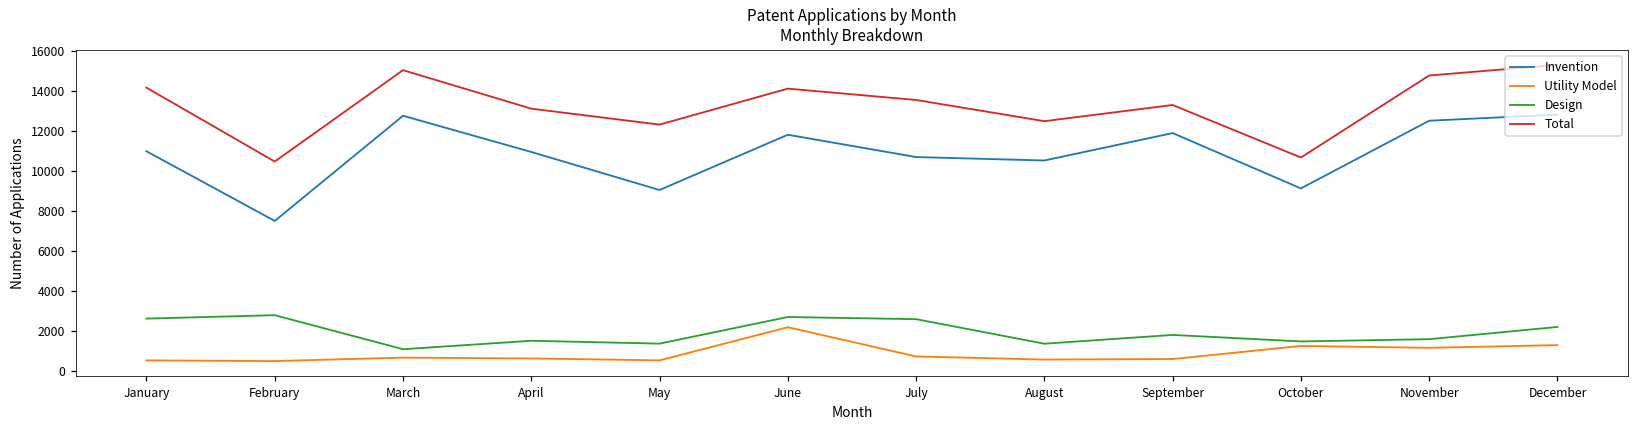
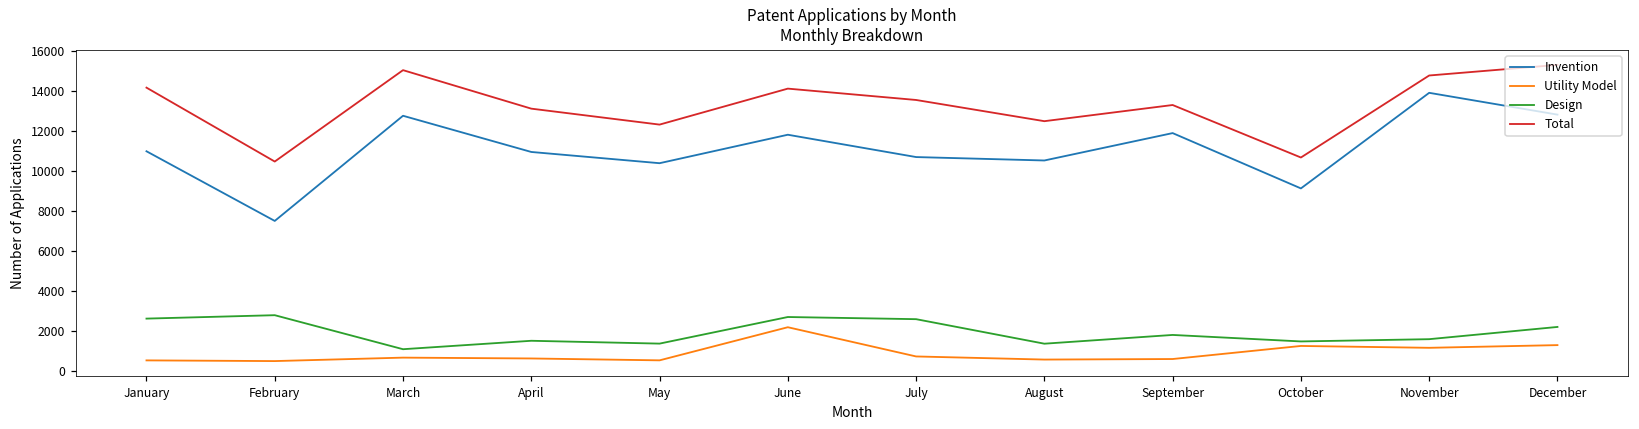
  {
    "Invention": {
      "January": 11000,
      "February": 7500,
      "March": 12800,
      "April": 11000,
-     "May": 9100,
+     "May": 10400,
      "June": 11800,
      "July": 10700,
      "August": 10500,
      "September": 11900,
      "October": 9100,
-     "November": 12500
+     "November": 13900
    },
    "Utility Model": {
      "January": 500,
      "February": 500,
      "March": 700,
      "April": 600,
      "May": 500,
      "June": 2200,
      "July": 700,
      "August": 600,
      "September": 600,
      "October": 1300,
      "November": 1200,
      "December": 1300
    },
    "Design": {
      "January": 2600,
      "February": 2800,
      "March": 1100,
      "April": 1500,
      "May": 1400,
      "June": 2700,
      "July": 2600,
      "August": 1400,
      "September": 1800,
      "October": 1500,
      "November": 1600,
      "December": 2200
    },
    "Total": {
      "January": 14200,
      "February": 10500,
      "March": 15100,
      "April": 13100,
      "May": 12300,
      "June": 14100,
      "July": 13600,
      "August": 12500,
      "September": 13300,
      "October": 10700,
      "November": 14800
    }
  }
